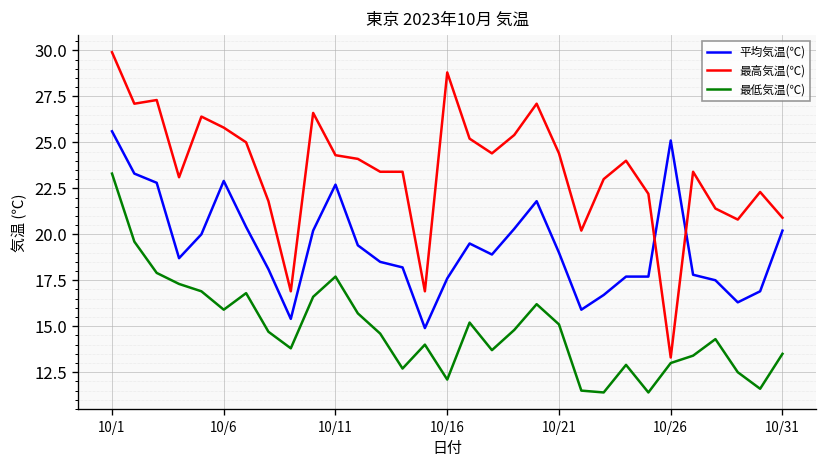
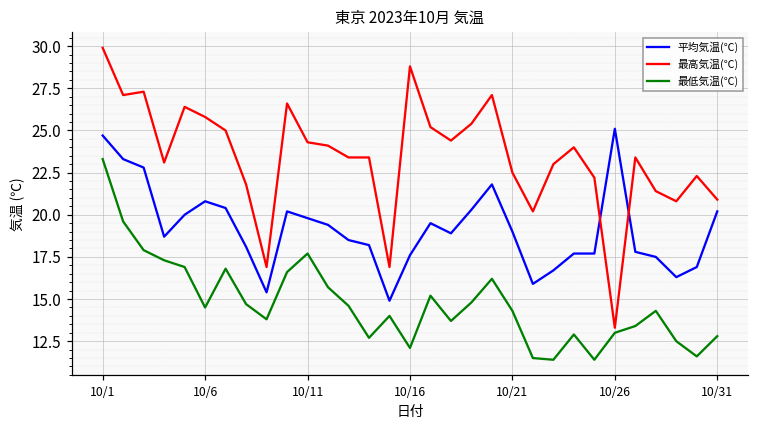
  {
    "平均気温(℃)": {
-     "10/1": 25.6,
-     "10/6": 22.9,
-     "10/11": 22.7,
+     "10/1": 24.7,
+     "10/6": 20.8,
+     "10/11": 19.8,
      "10/16": 17.6,
      "10/21": 19.0,
      "10/26": 25.1,
      "10/31": 20.2
    },
    "最高気温(℃)": {
      "10/1": 29.9,
      "10/6": 25.8,
      "10/11": 24.3,
      "10/16": 28.8,
-     "10/21": 24.4,
+     "10/21": 22.5,
      "10/26": 13.3,
      "10/31": 20.9
    },
    "最低気温(℃)": {
      "10/1": 23.3,
-     "10/6": 15.9,
+     "10/6": 14.5,
      "10/11": 17.7,
      "10/16": 12.1,
-     "10/21": 15.1,
+     "10/21": 14.3,
      "10/26": 13.0,
-     "10/31": 13.5
+     "10/31": 12.8
    }
  }
